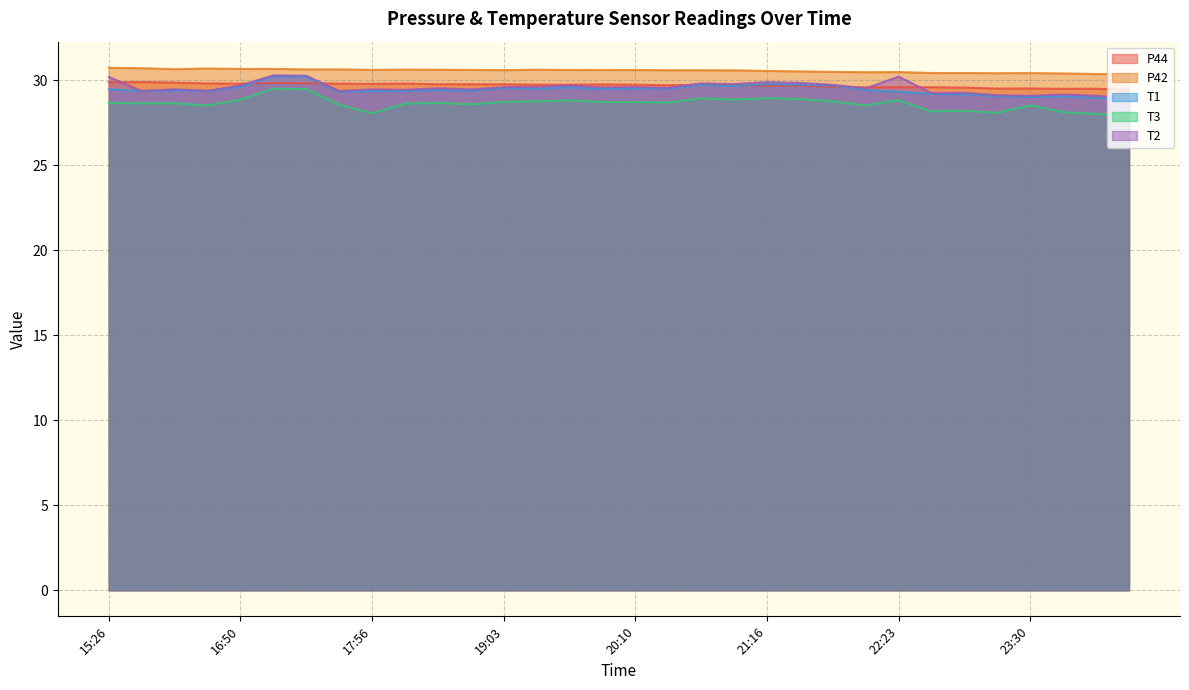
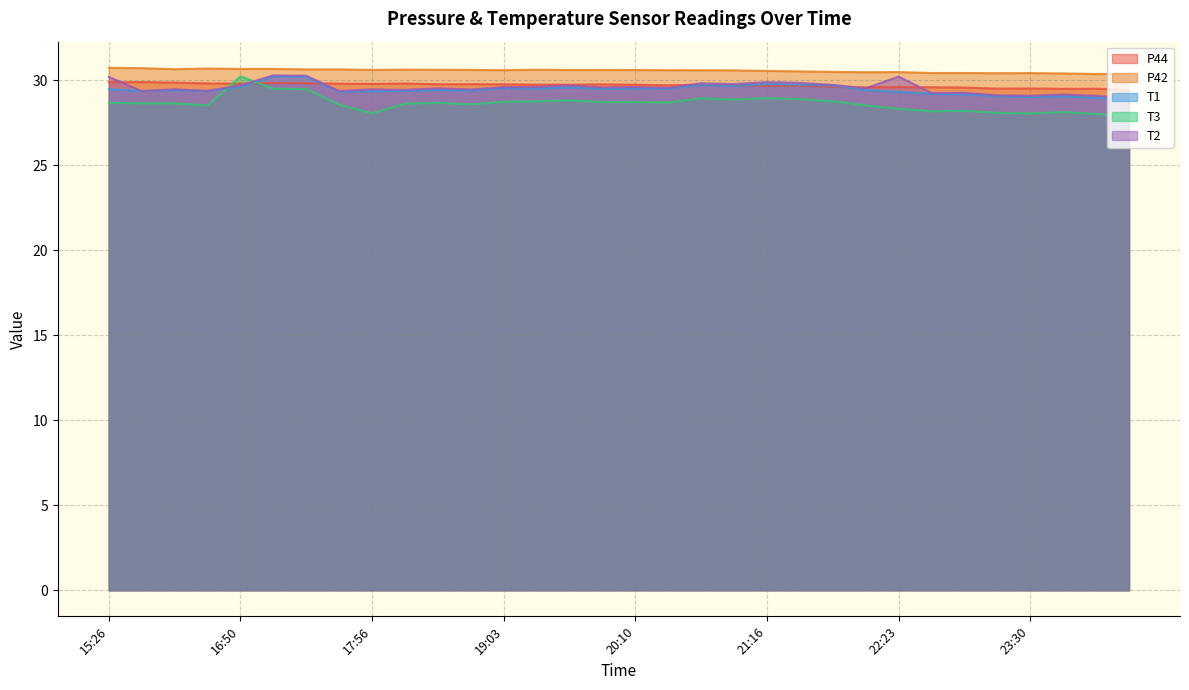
  {
    "T1": {
      "15:26": 29.5,
      "22:23": 29.3
    },
    "T3": {
      "15:26": 28.7,
-     "16:50": 28.9,
+     "16:50": 30.2,
      "17:56": 28.1,
      "19:03": 28.7,
      "20:10": 28.7,
      "21:16": 29.0,
-     "22:23": 28.8,
-     "23:30": 28.5
+     "22:23": 28.3,
+     "23:30": 28.1
    },
    "T2": {
      "15:26": 30.2,
      "22:23": 30.2
    }
  }
